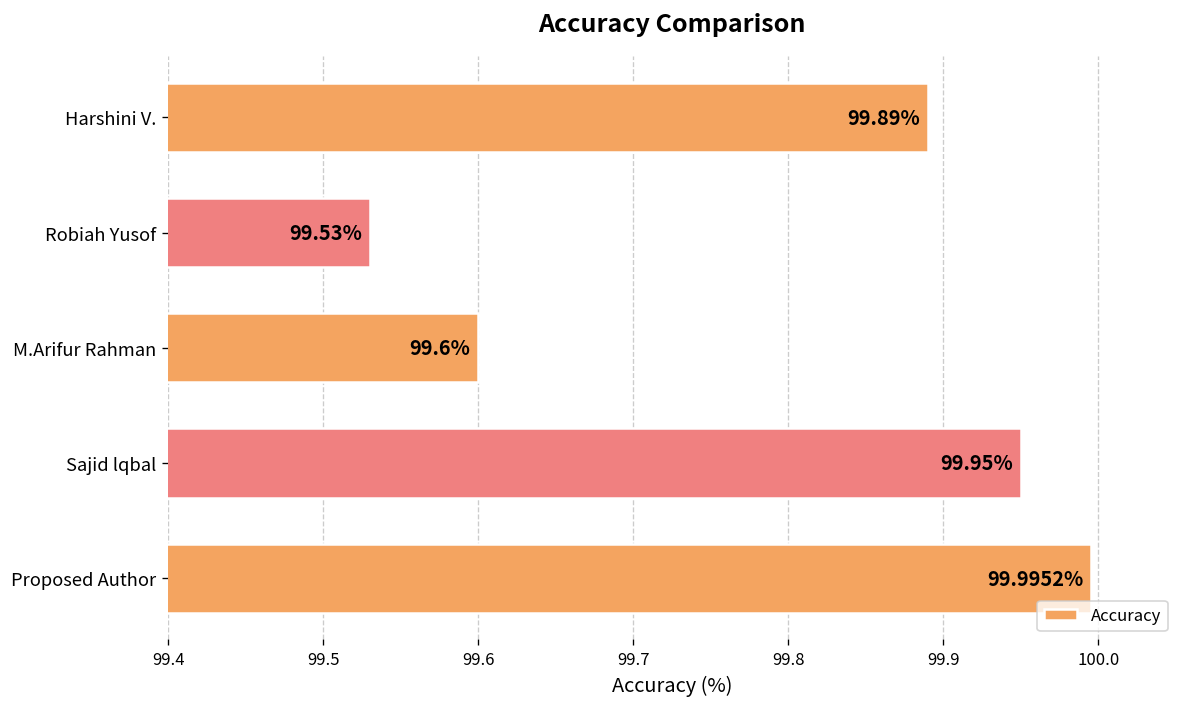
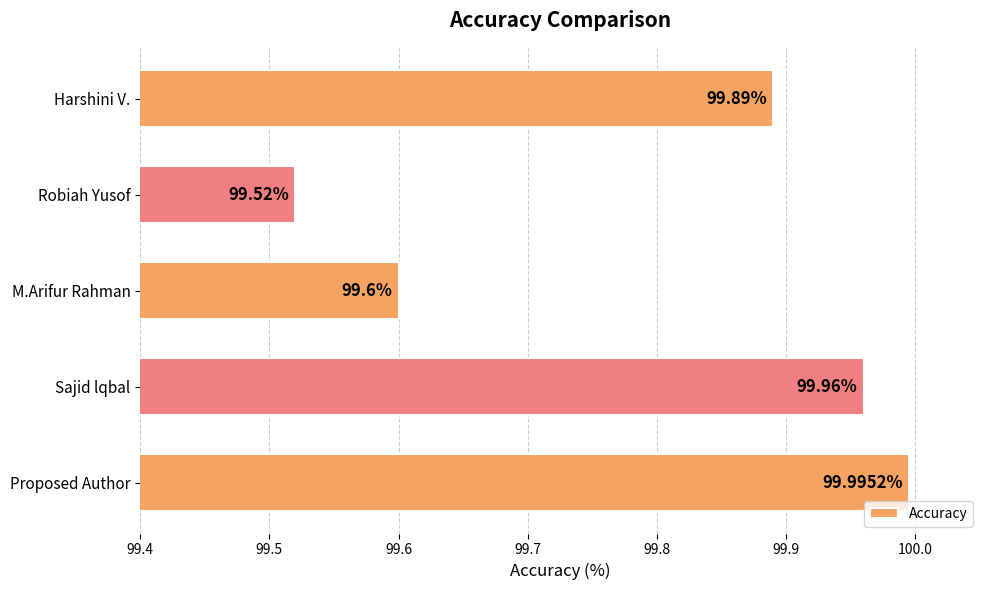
  {
    "Harshini V.": "99.89%",
-   "Robiah Yusof": "99.53%",
+   "Robiah Yusof": "99.52%",
    "M.Arifur Rahman": "99.6%",
-   "Sajid lqbal": "99.95%",
+   "Sajid lqbal": "99.96%",
    "Proposed Author": "99.9952%"
  }
